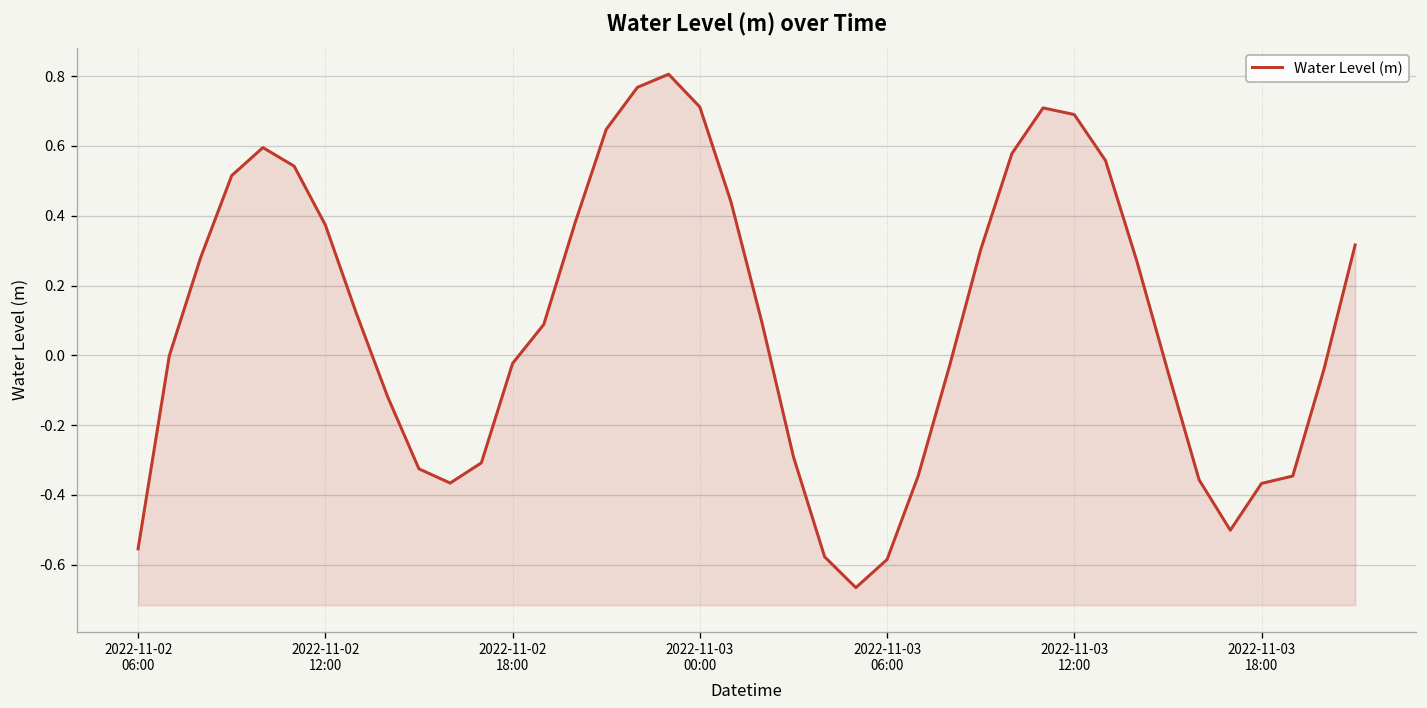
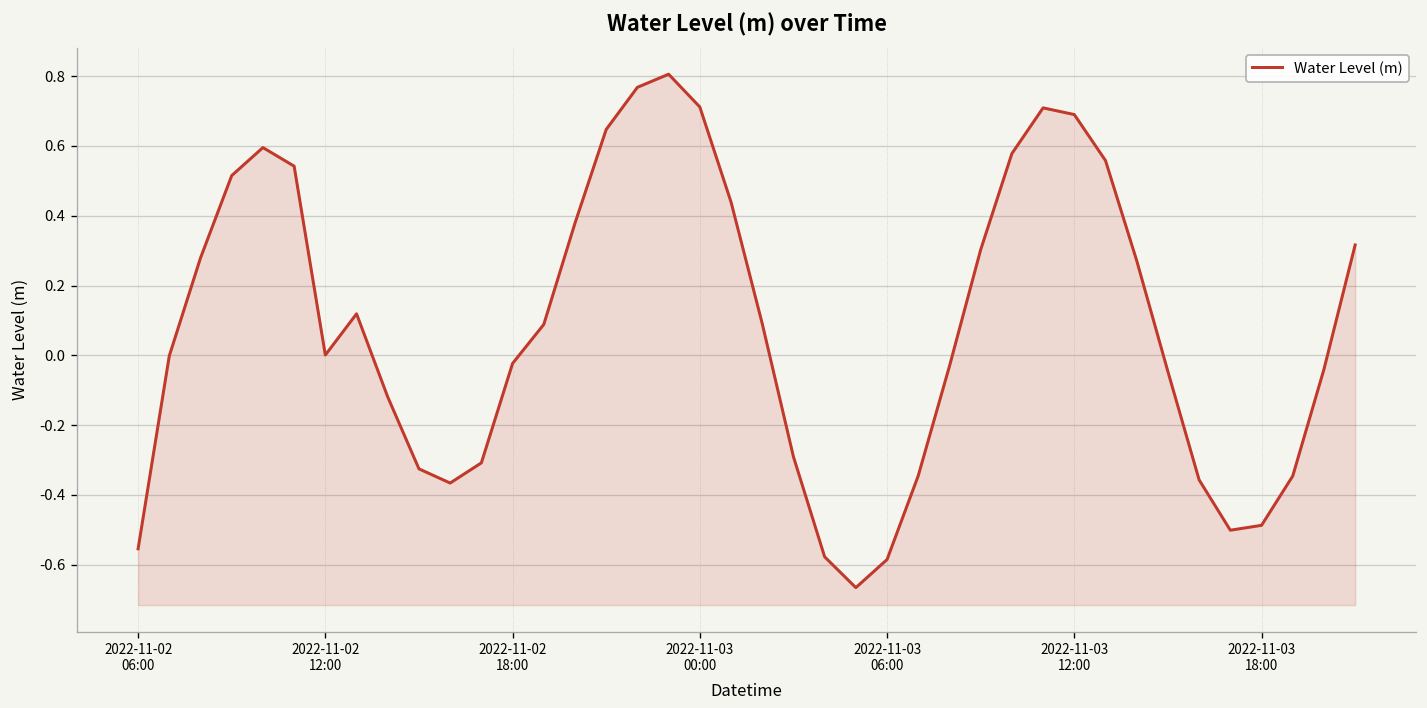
  {
    "2022-11-02 06:00": -0.55,
-   "2022-11-02 12:00": 0.37,
+   "2022-11-02 12:00": 0.00,
    "2022-11-02 18:00": -0.02,
    "2022-11-03 00:00": 0.71,
    "2022-11-03 06:00": -0.59,
    "2022-11-03 12:00": 0.69,
-   "2022-11-03 18:00": -0.37
+   "2022-11-03 18:00": -0.49
  }
